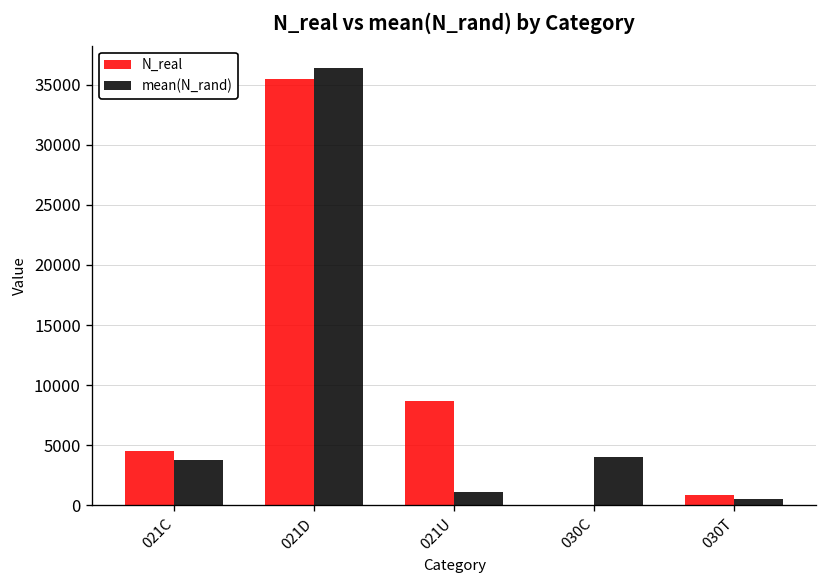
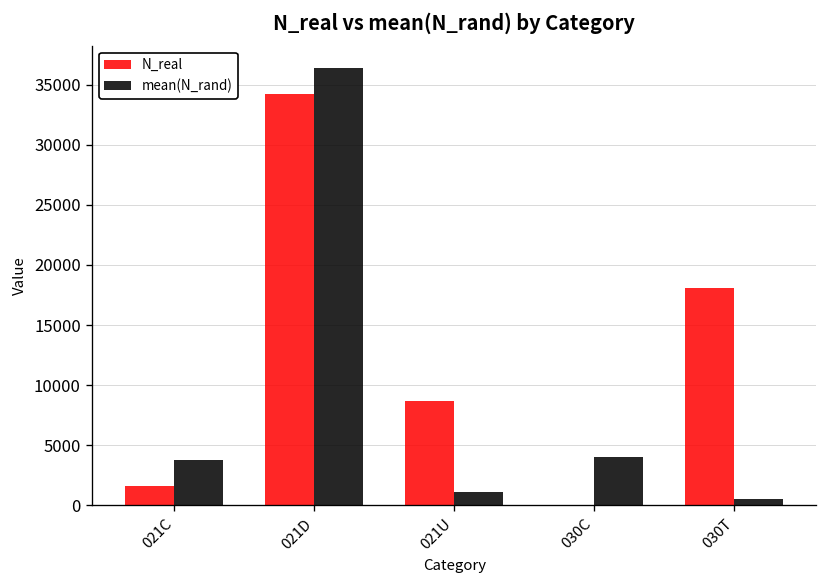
  {
    "N_real": {
-     "021C": 4500,
-     "021D": 35400,
+     "021C": 1600,
+     "021D": 34200,
      "021U": 8700,
-     "030T": 900
+     "030T": 18100
    },
    "mean(N_rand)": {
      "021C": 3800,
      "021D": 36400,
      "021U": 1100,
      "030C": 4000,
      "030T": 600
    }
  }
